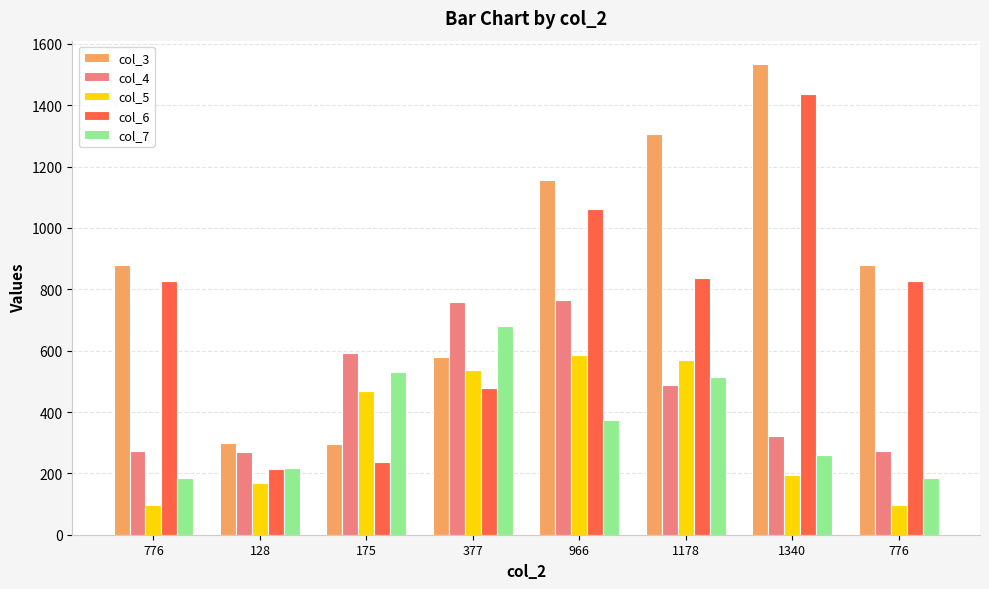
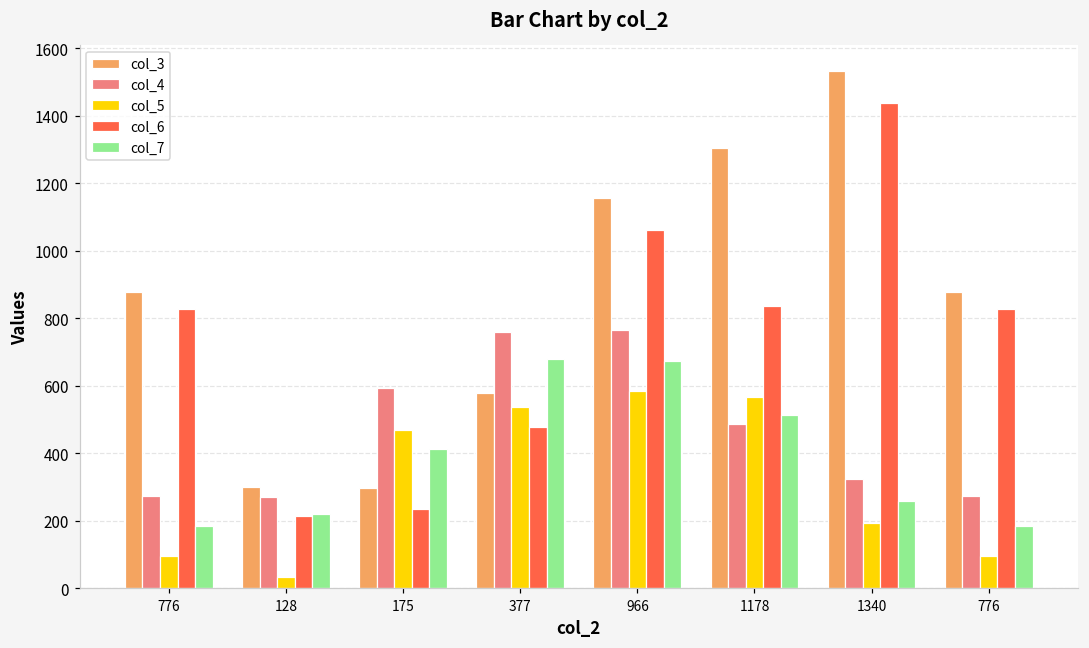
  {
    "col_5": {
-     "128": 170,
+     "128": 30,
      "175": 470,
      "377": 540,
      "966": 590,
      "1178": 570,
      "1340": 200
    },
    "col_6": {
      "128": 210,
      "175": 240,
      "377": 480,
      "966": 1060,
      "1178": 840,
      "1340": 1440
    },
    "col_7": {
      "128": 220,
-     "175": 530,
+     "175": 410,
      "377": 680,
-     "966": 380,
+     "966": 680,
      "1178": 520,
      "1340": 260
    }
  }
